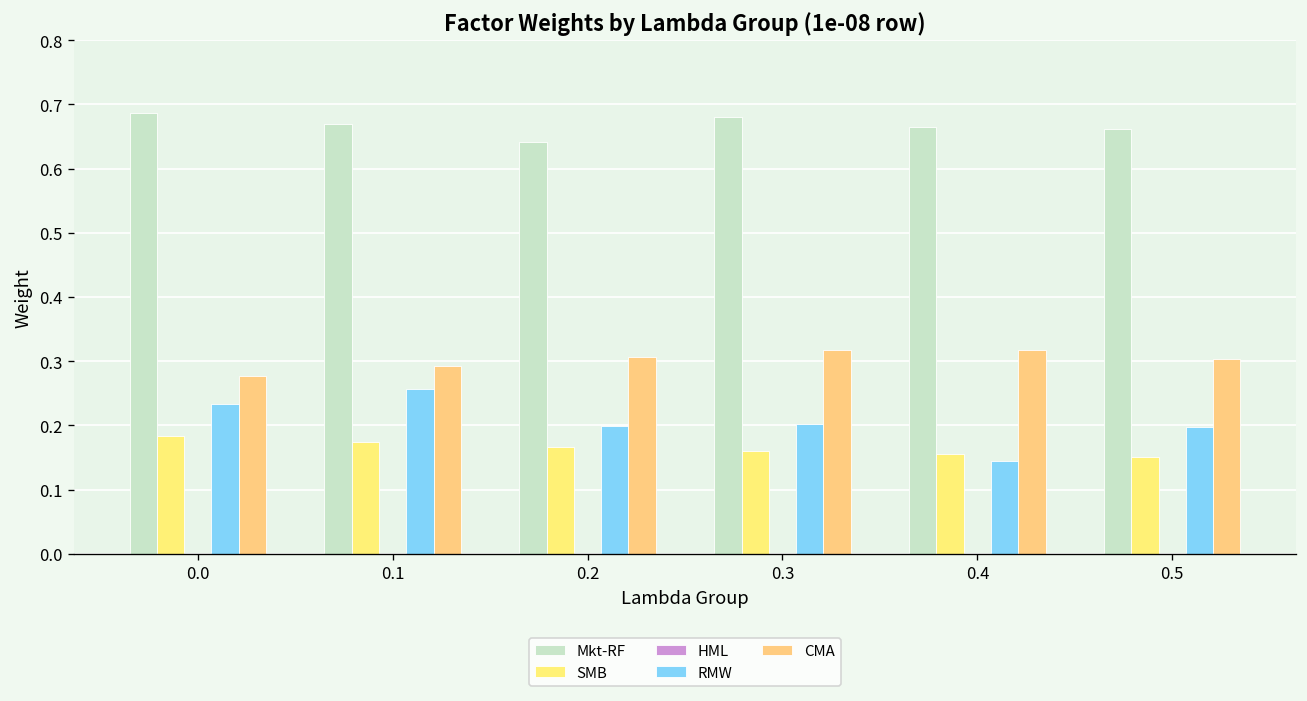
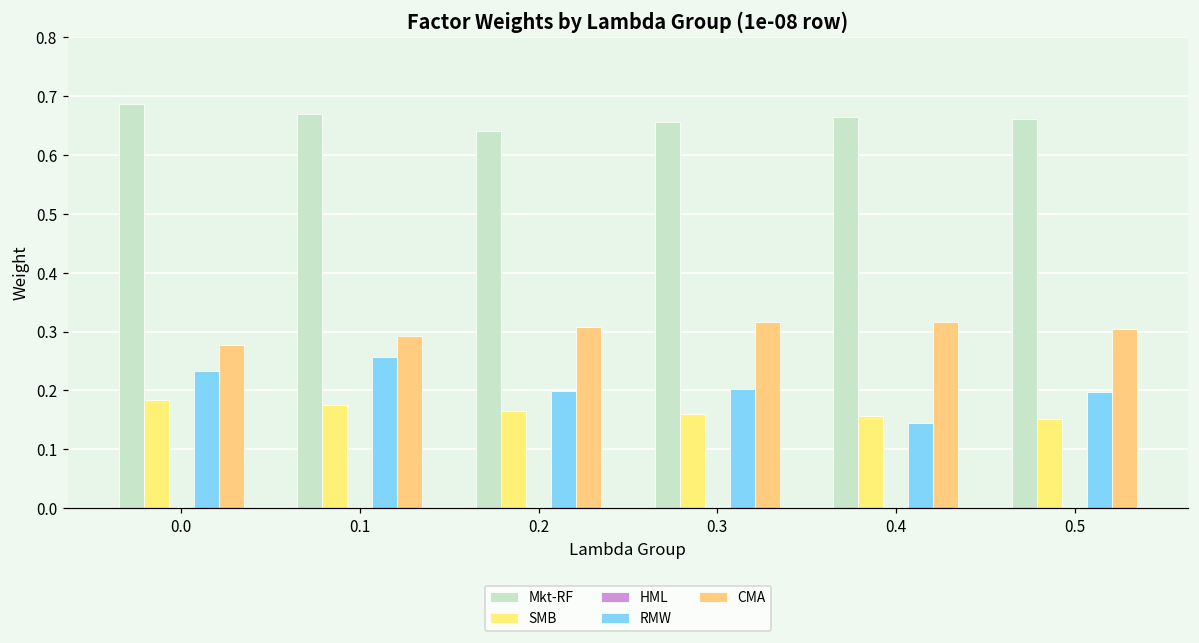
  {
    "Mkt-RF": {
      "0.0": 0.69,
      "0.1": 0.67,
      "0.2": 0.64,
-     "0.3": 0.68,
+     "0.3": 0.66,
      "0.4": 0.66,
      "0.5": 0.66
    },
    "HML": {
      "0.0": 0.00,
      "0.1": 0.00,
      "0.2": 0.00,
      "0.3": 0.00,
      "0.4": 0.00,
      "0.5": 0.00
    },
    "RMW": {
      "0.0": 0.23,
      "0.1": 0.26,
      "0.2": 0.20,
      "0.3": 0.20,
      "0.4": 0.14,
      "0.5": 0.20
    }
  }
